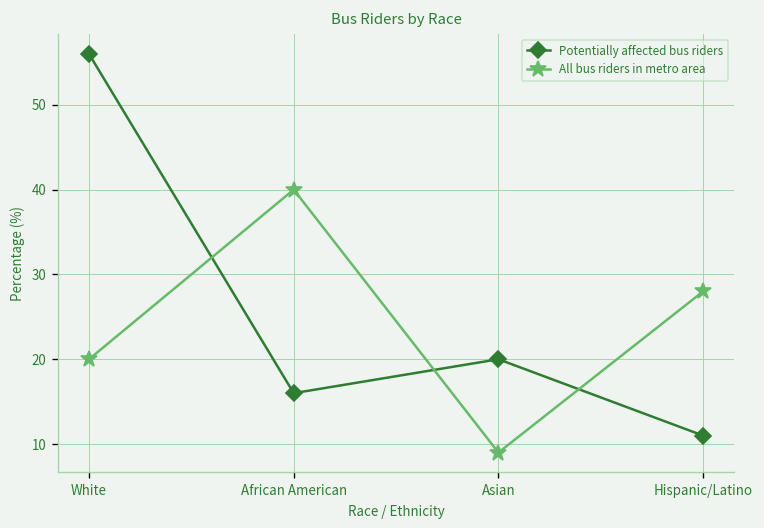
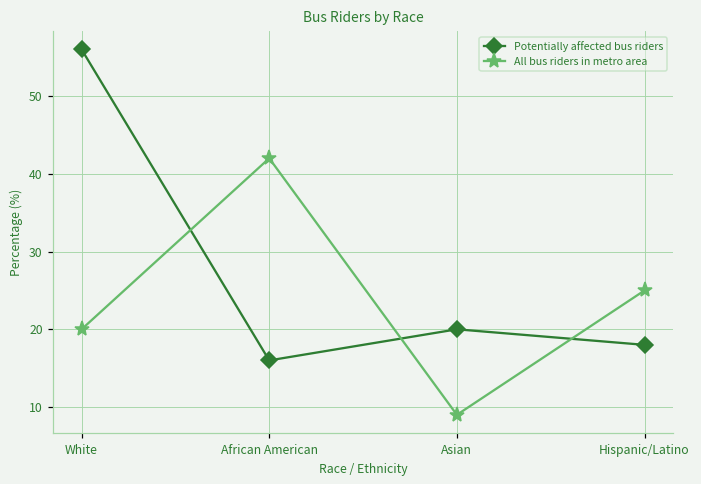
  {
    "Potentially affected bus riders": {
      "White": 56,
      "African American": 16,
      "Asian": 20,
-     "Hispanic/Latino": 11
+     "Hispanic/Latino": 18
    },
    "All bus riders in metro area": {
      "White": 20,
-     "African American": 40,
+     "African American": 42,
      "Asian": 9,
-     "Hispanic/Latino": 28
+     "Hispanic/Latino": 25
    }
  }
